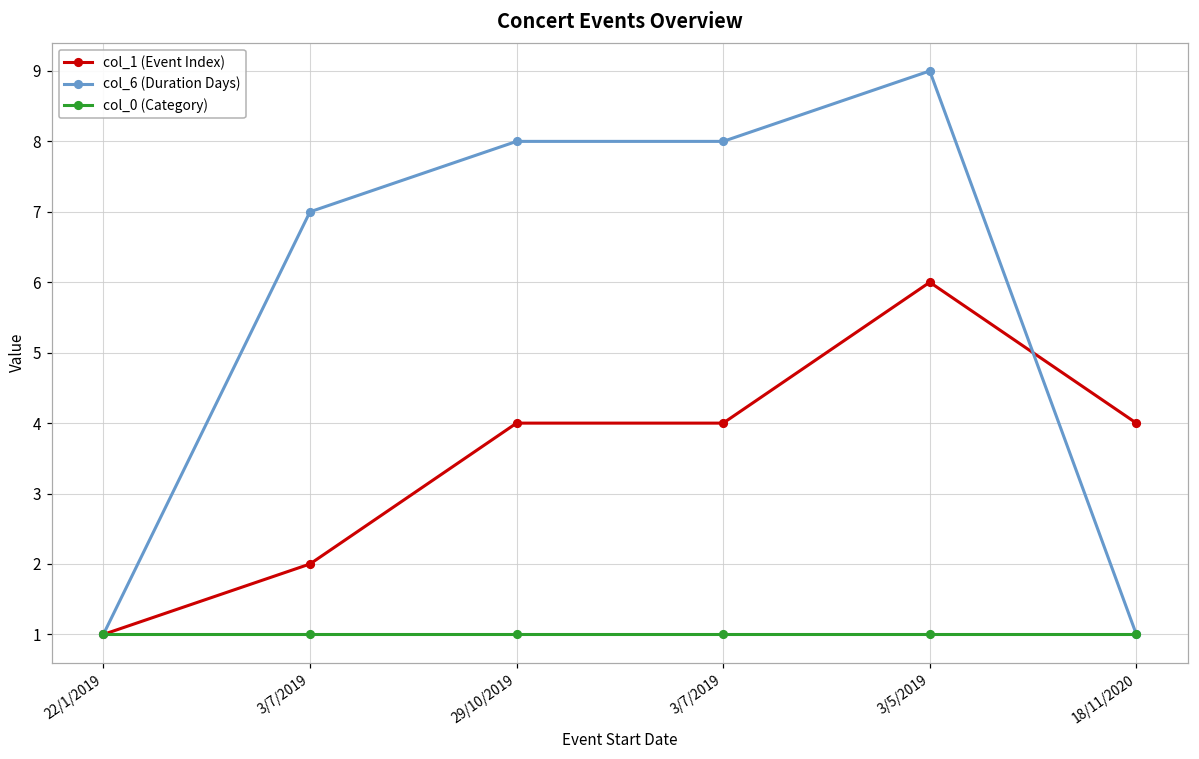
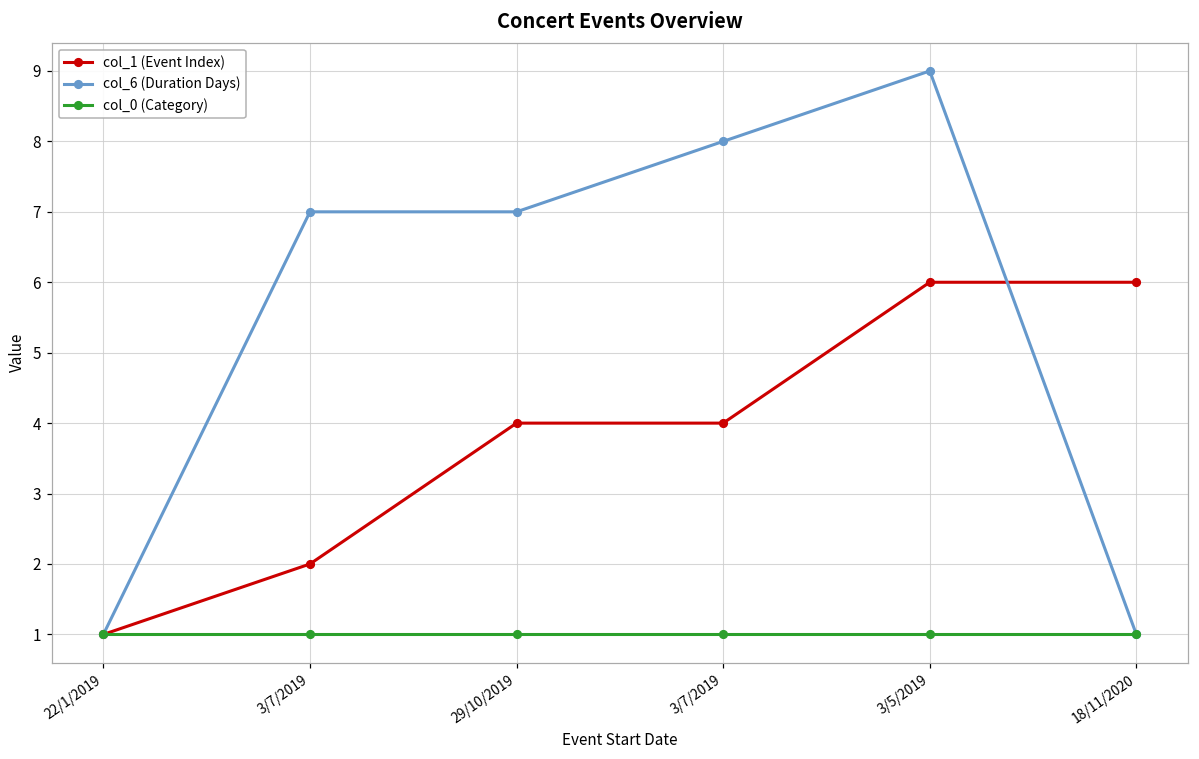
  {
    "col_1 (Event Index)": {
      "29/10/2019": 4,
      "3/5/2019": 6,
-     "18/11/2020": 4
+     "18/11/2020": 6
    },
    "col_6 (Duration Days)": {
-     "29/10/2019": 8,
+     "29/10/2019": 7,
      "3/5/2019": 9
    },
    "col_0 (Category)": {
      "29/10/2019": 1,
      "3/5/2019": 1
    }
  }
